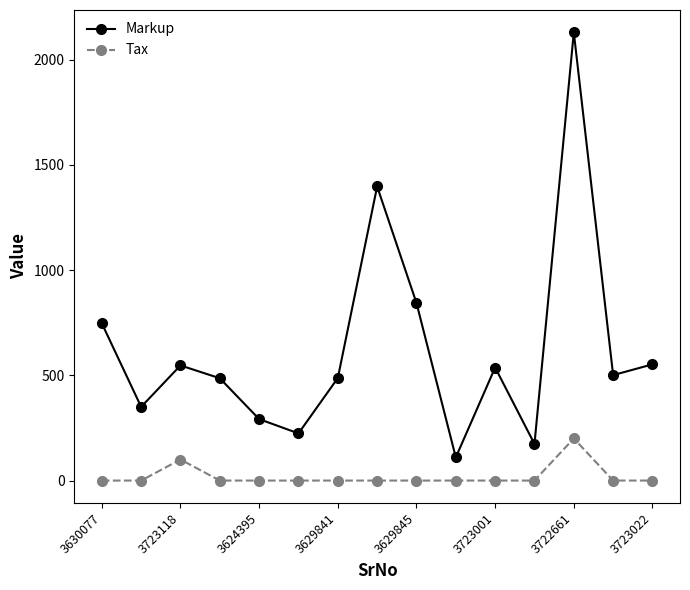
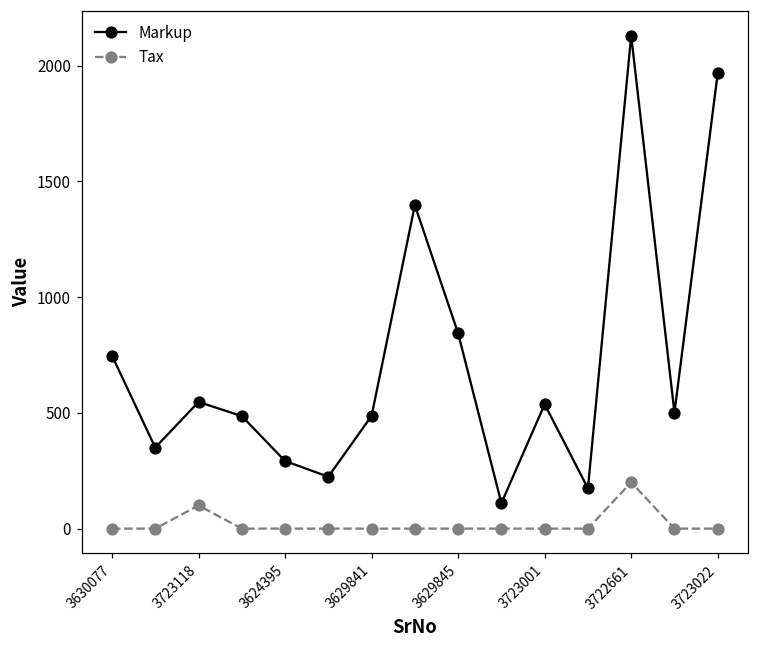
  {
    "Markup": {
      "3630077": 750,
      "3723118": 550,
      "3624395": 290,
      "3629841": 490,
      "3629845": 840,
      "3723001": 540,
      "3722661": 2130,
-     "3723022": 550
+     "3723022": 1970
    },
    "Tax": {
      "3630077": 0,
      "3723118": 100,
      "3624395": 0,
      "3629841": 0,
      "3629845": 0,
      "3723001": 0,
      "3722661": 200,
      "3723022": 0
    }
  }
